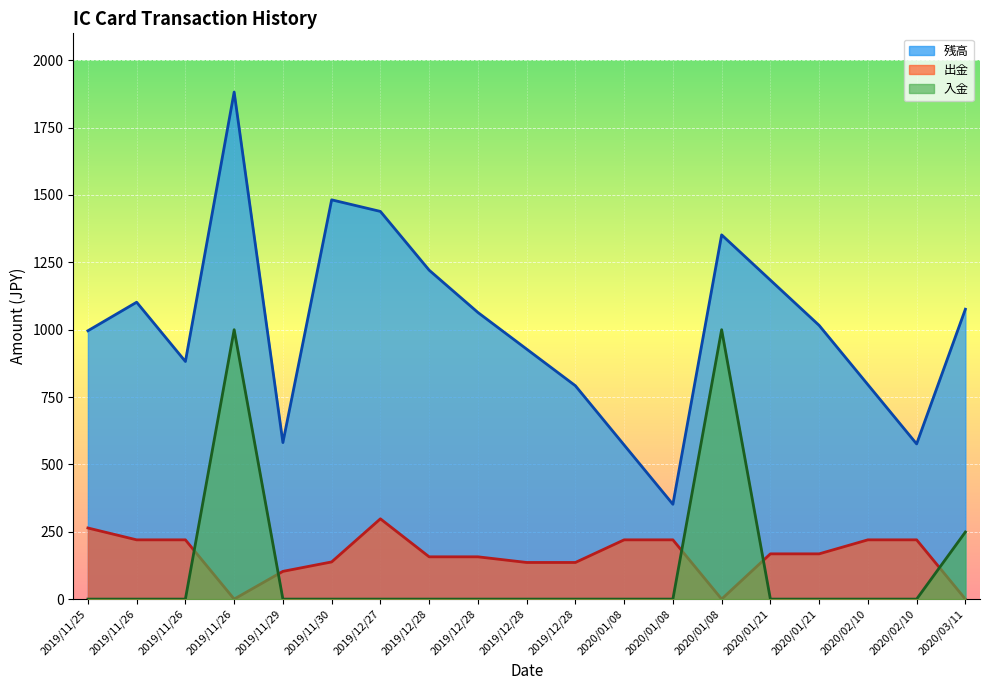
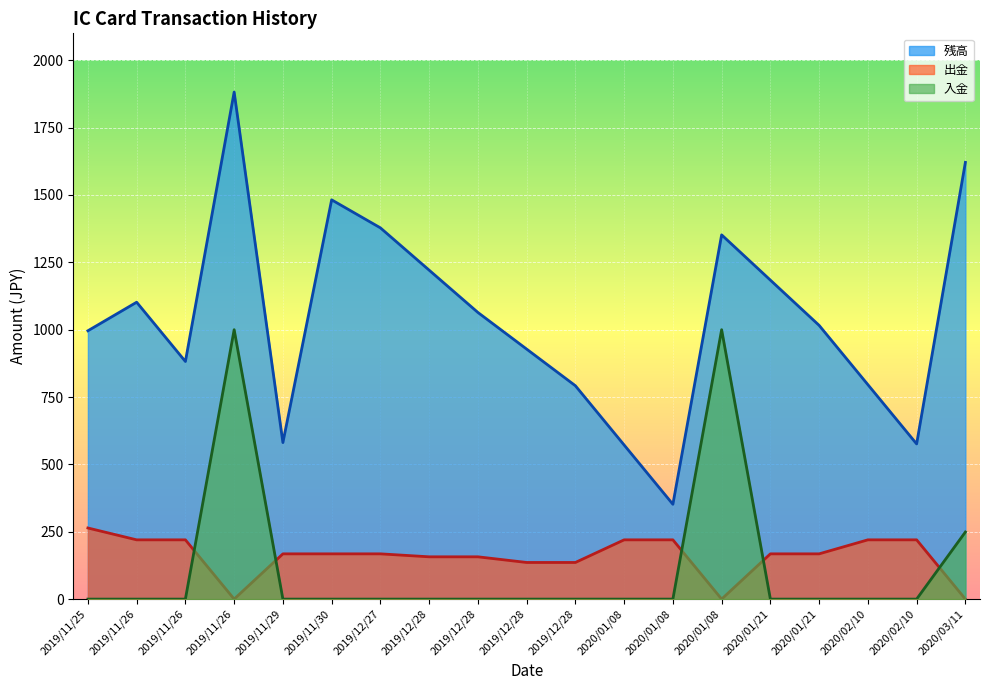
  {
    "残高": {
      "2019/11/25": 1000,
      "2019/11/29": 580,
      "2019/11/30": 1480,
-     "2019/12/27": 1440,
-     "2020/03/11": 1080
+     "2019/12/27": 1380,
+     "2020/03/11": 1620
    },
    "出金": {
      "2019/11/25": 260,
-     "2019/11/29": 100,
-     "2019/11/30": 140,
-     "2019/12/27": 300,
+     "2019/11/29": 170,
+     "2019/11/30": 170,
+     "2019/12/27": 170,
      "2020/03/11": 0
    },
    "入金": {
      "2019/11/25": 0,
      "2019/11/29": 0,
      "2019/11/30": 0,
      "2019/12/27": 0,
      "2020/03/11": 250
    }
  }
